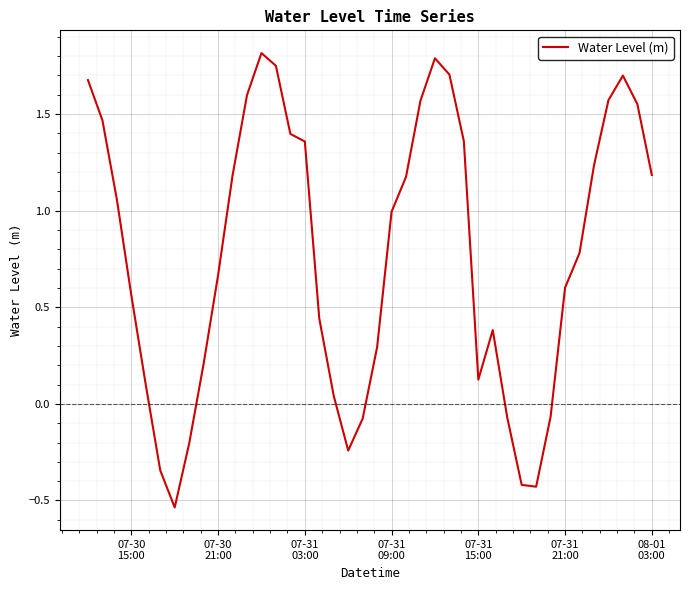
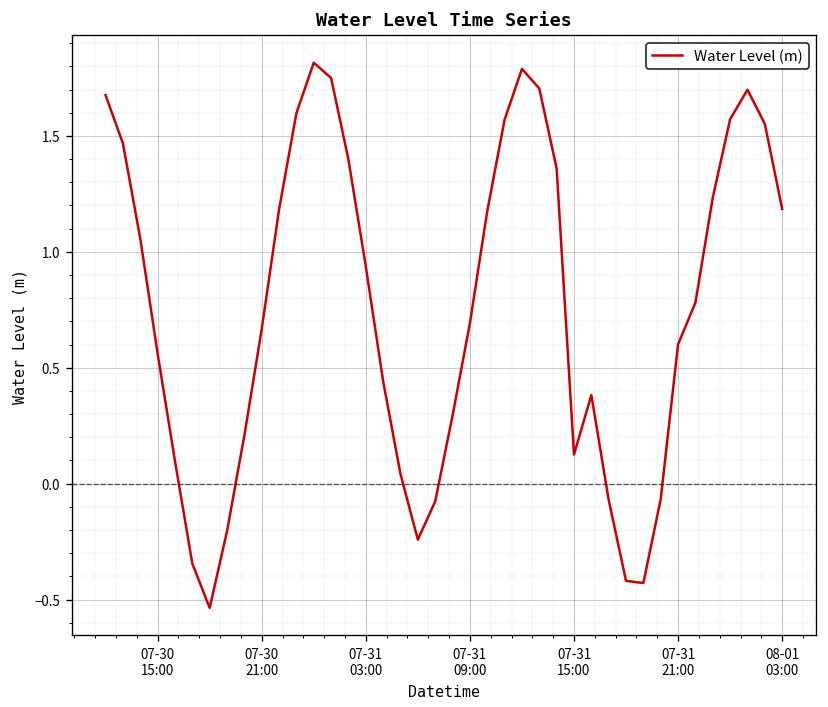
  {
    "07-30 15:00": 0.56,
    "07-30 21:00": 0.67,
-   "07-31 03:00": 1.36,
-   "07-31 09:00": 0.99,
+   "07-31 03:00": 0.94,
+   "07-31 09:00": 0.69,
    "07-31 15:00": 0.13,
    "07-31 21:00": 0.60,
    "08-01 03:00": 1.18
  }
